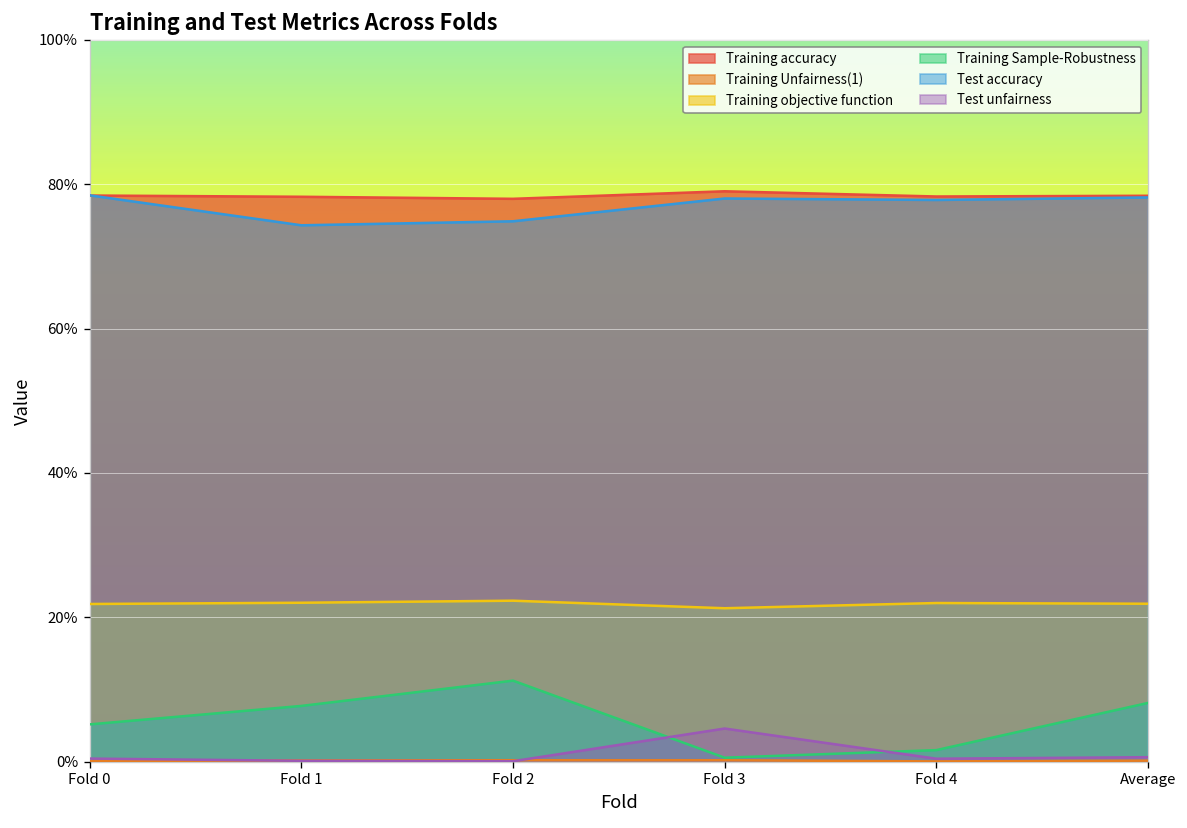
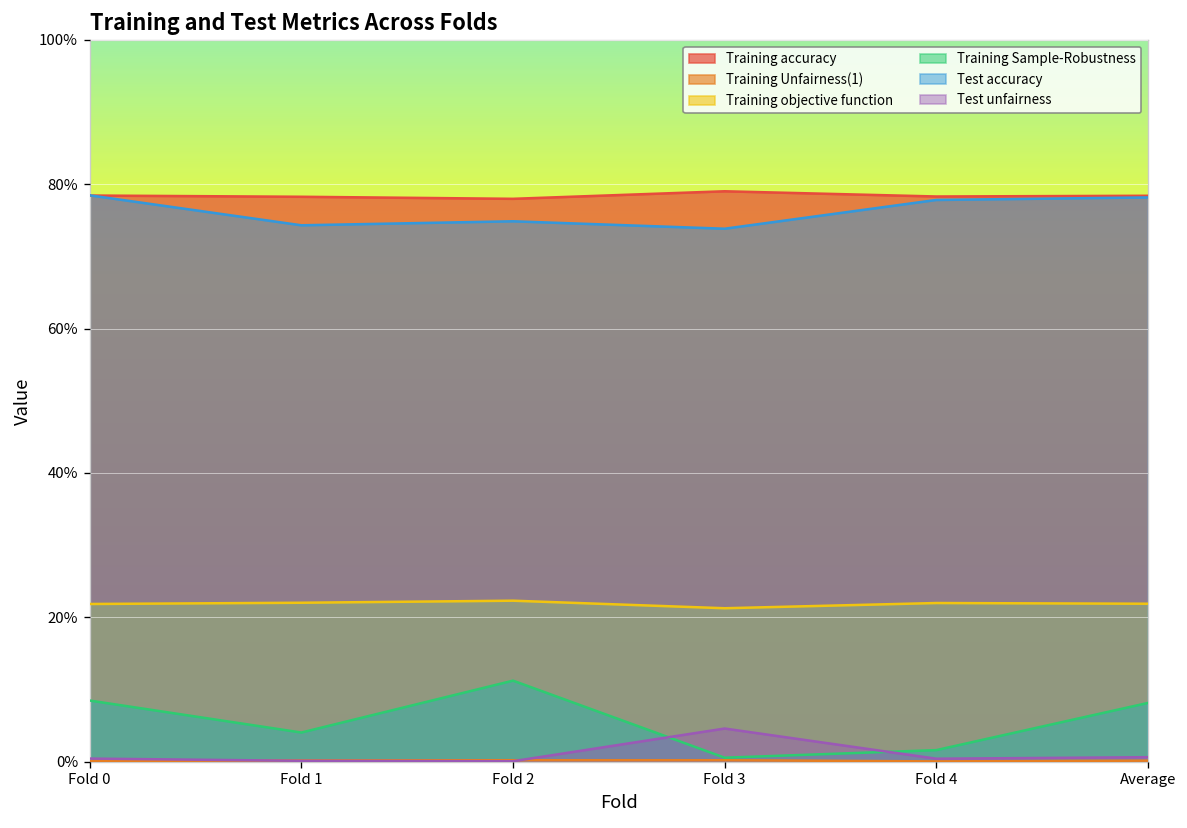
  {
    "Training objective function": {
      "Fold 0": "22%",
      "Fold 1": "22%",
      "Fold 2": "22%",
      "Fold 3": "21%",
      "Fold 4": "22%",
      "Average": "22%"
    },
    "Training Sample-Robustness": {
-     "Fold 0": "5%",
-     "Fold 1": "8%",
+     "Fold 0": "8%",
+     "Fold 1": "4%",
      "Fold 2": "11%",
      "Fold 4": "2%",
      "Average": "8%"
    },
    "Test accuracy": {
      "Fold 1": "74%",
      "Fold 2": "75%",
-     "Fold 3": "78%",
+     "Fold 3": "74%",
      "Fold 4": "78%"
    },
    "Test unfairness": {
      "Fold 3": "5%",
      "Average": "1%"
    }
  }
